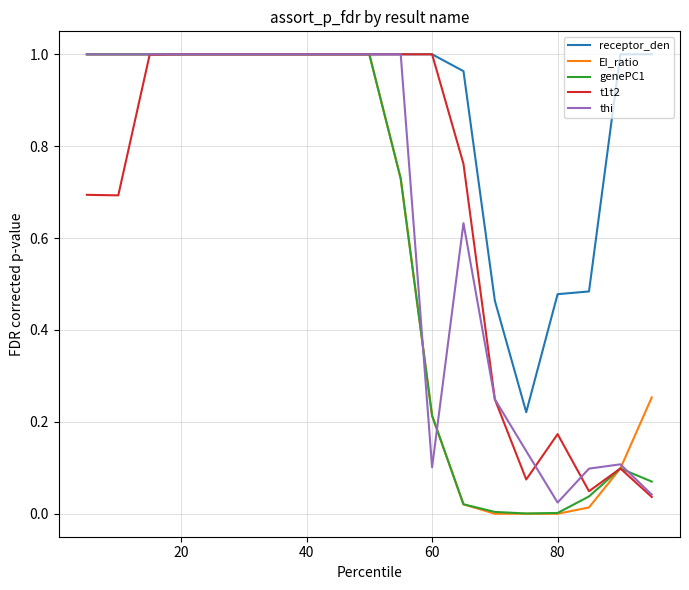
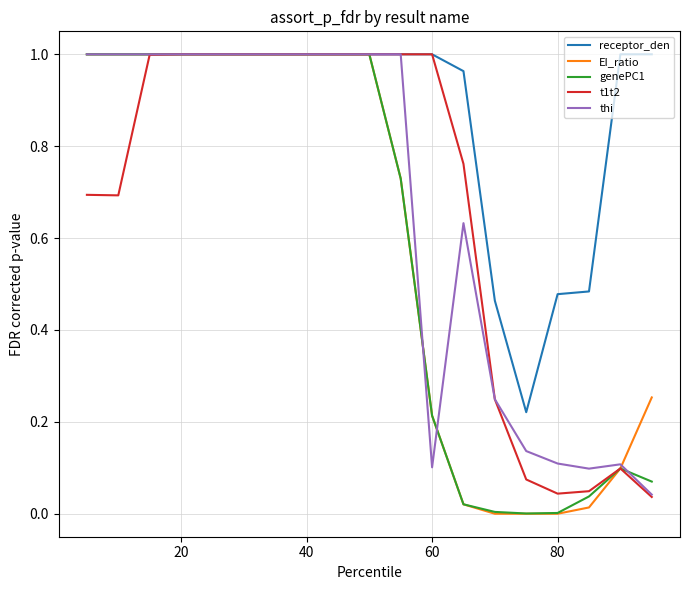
  {
    "receptor_den": {
      "80": 0.48
    },
    "t1t2": {
-     "80": 0.17
+     "80": 0.04
    },
    "thi": {
      "60": 0.10,
-     "80": 0.02
+     "80": 0.11
    }
  }
